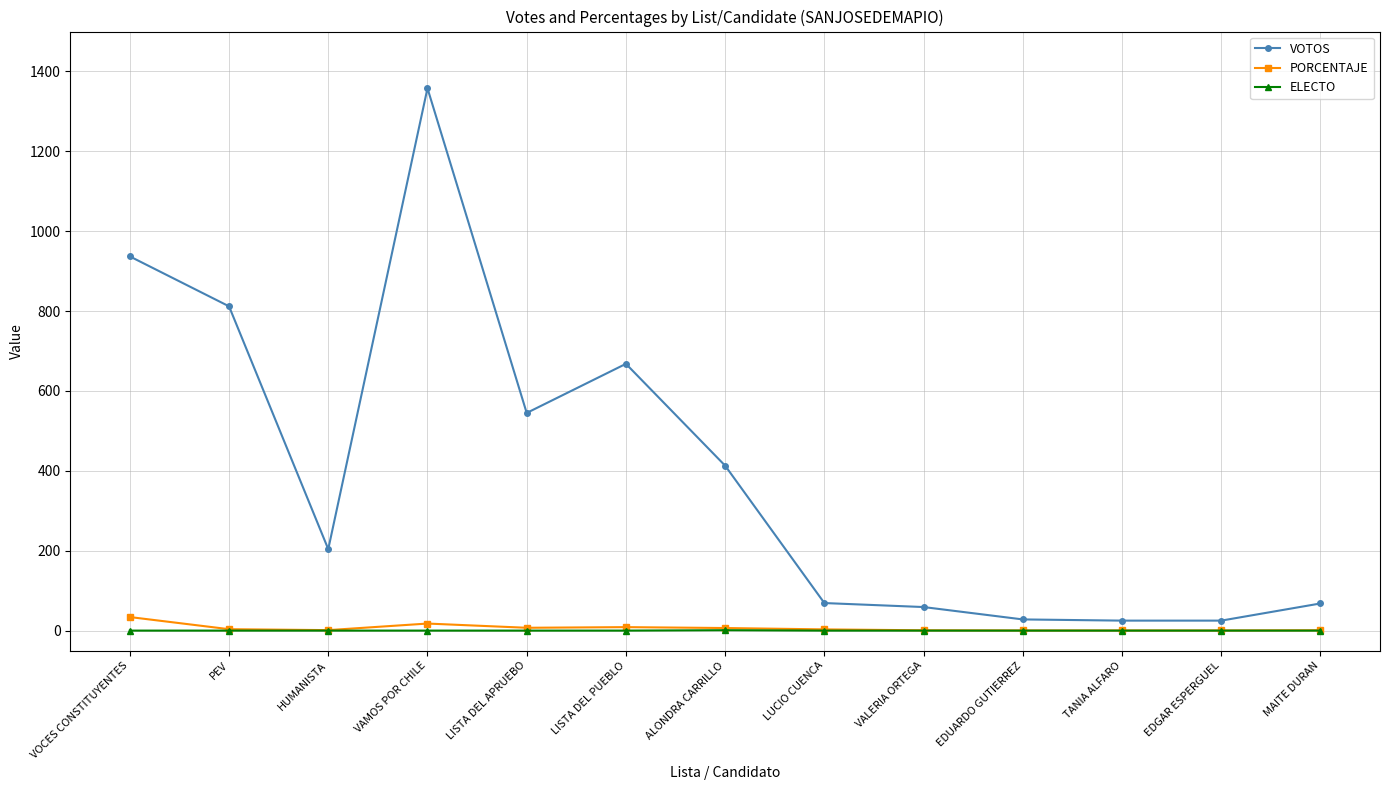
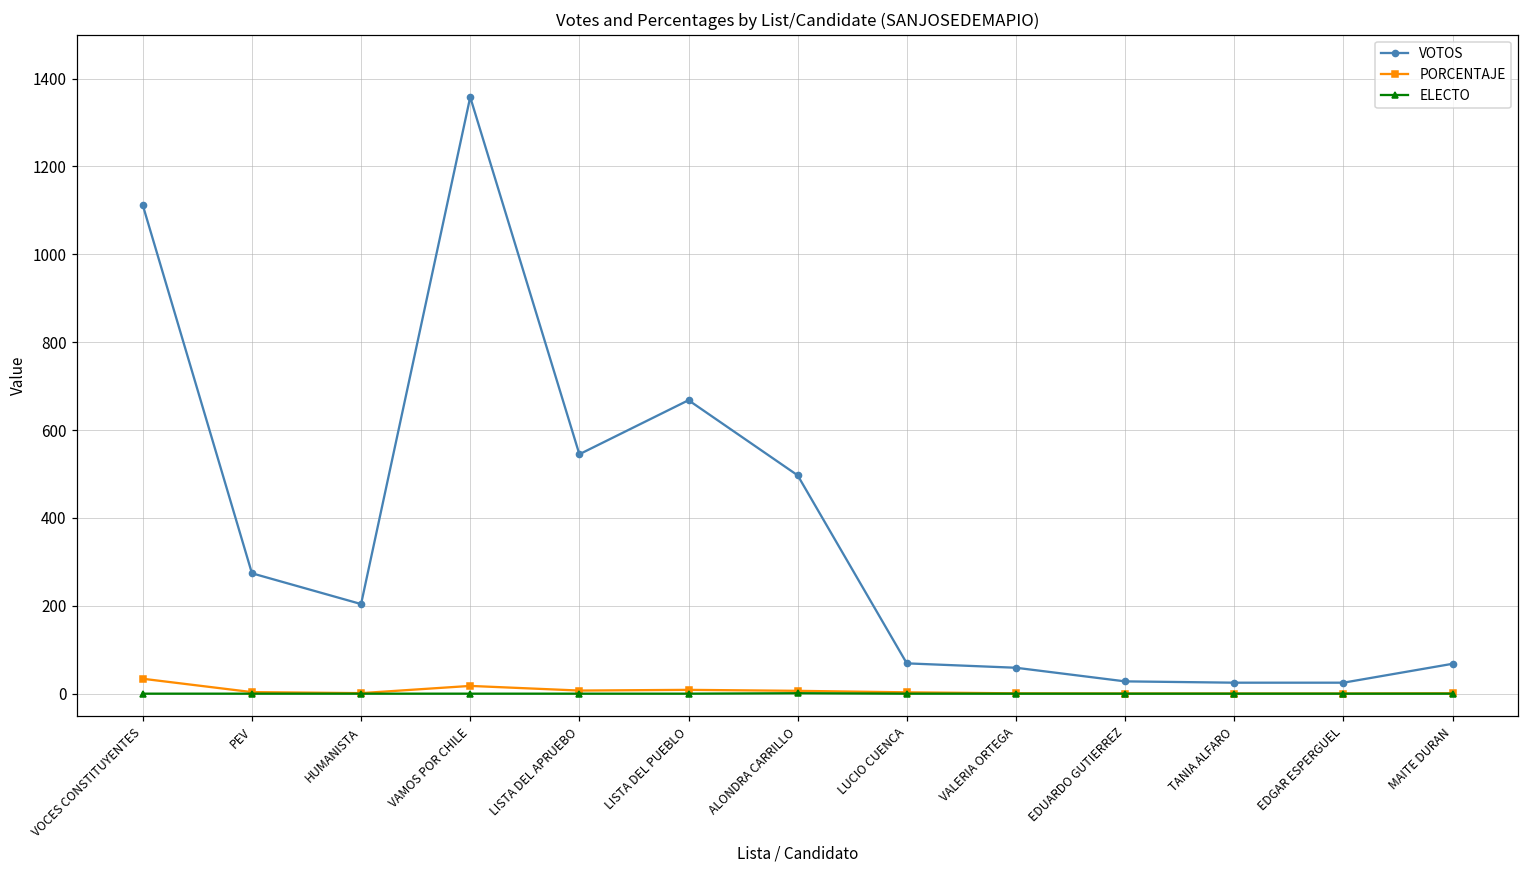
  {
    "VOTOS": {
-     "VOCES CONSTITUYENTES": 940,
-     "PEV": 810,
+     "VOCES CONSTITUYENTES": 1110,
+     "PEV": 270,
      "HUMANISTA": 200,
      "VAMOS POR CHILE": 1360,
      "LISTA DEL APRUEBO": 550,
      "LISTA DEL PUEBLO": 670,
-     "ALONDRA CARRILLO": 410,
+     "ALONDRA CARRILLO": 500,
      "LUCIO CUENCA": 70,
      "VALERIA ORTEGA": 60,
      "EDUARDO GUTIERREZ": 30,
      "TANIA ALFARO": 30,
      "EDGAR ESPERGUEL": 30,
      "MAITE DURAN": 70
    },
    "PORCENTAJE": {
      "VOCES CONSTITUYENTES": 30,
      "VAMOS POR CHILE": 20,
      "LISTA DEL APRUEBO": 10,
      "LISTA DEL PUEBLO": 10
    },
    "ELECTO": {
      "VOCES CONSTITUYENTES": 0,
      "VAMOS POR CHILE": 0,
      "LISTA DEL APRUEBO": 0,
      "LISTA DEL PUEBLO": 0
    }
  }
